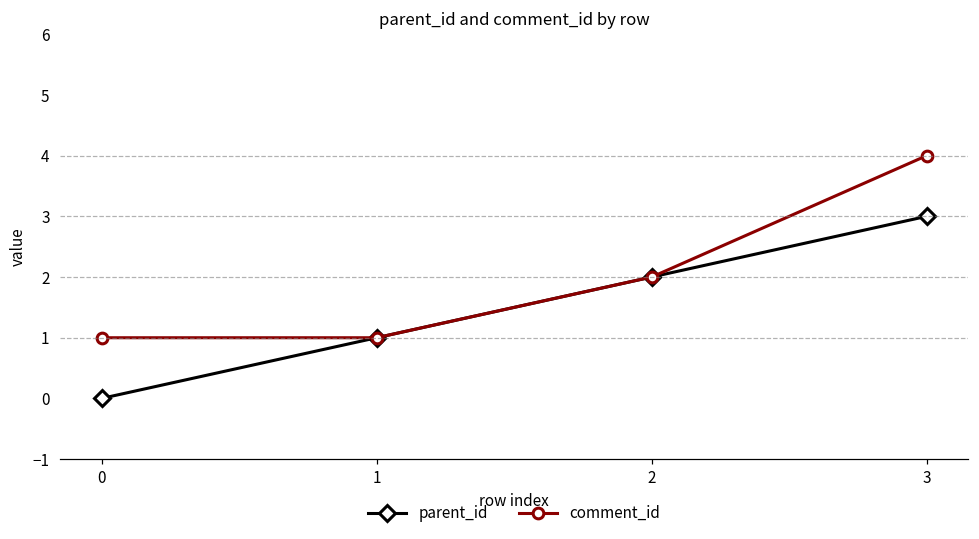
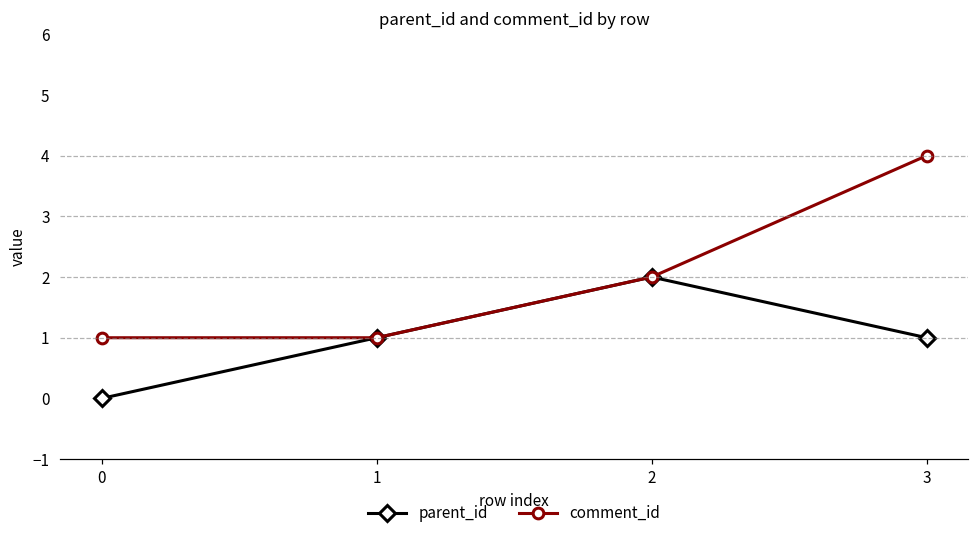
  {
    "parent_id": {
      "0": 0,
-     "3": 3
+     "3": 1
    },
    "comment_id": {
      "0": 1,
      "3": 4
    }
  }
